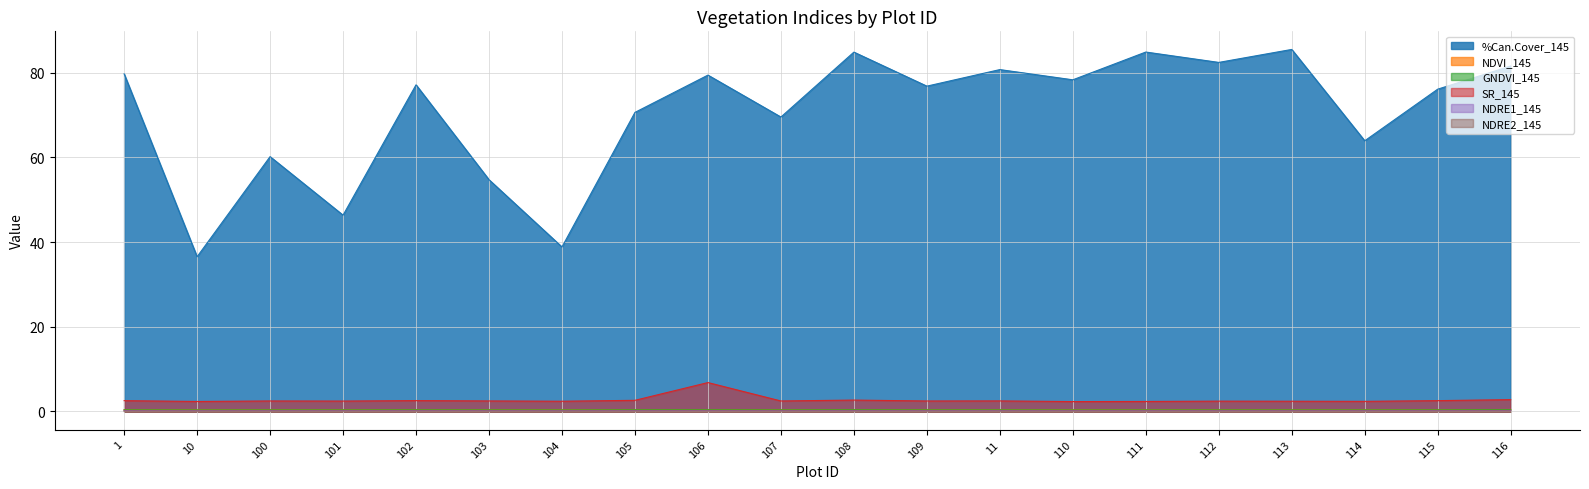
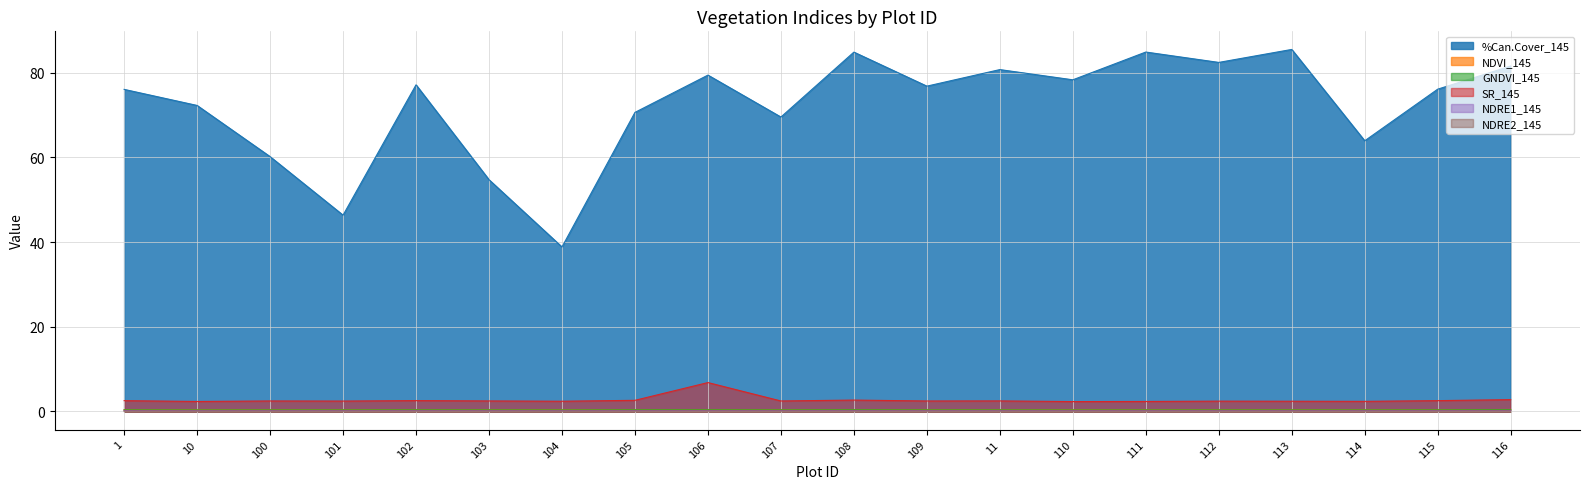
  {
    "%Can.Cover_145": {
-     "1": 80,
-     "10": 37,
+     "1": 76,
+     "10": 72,
      "100": 60,
      "101": 46,
      "102": 77,
      "103": 55,
      "104": 39,
      "105": 71,
      "106": 79,
      "107": 70,
      "108": 85,
      "109": 77,
      "11": 81,
      "110": 78,
      "111": 85,
      "112": 82,
      "113": 85,
      "114": 64,
      "115": 76
    },
    "SR_145": {
      "1": 3,
      "10": 2,
      "100": 2,
      "101": 2,
      "102": 3,
      "103": 2,
      "104": 2,
      "105": 3,
      "106": 7,
      "107": 2,
      "108": 3,
      "109": 2,
      "11": 2,
      "110": 2,
      "111": 2,
      "112": 2,
      "113": 2,
      "114": 2,
      "115": 3,
      "116": 3
    }
  }
